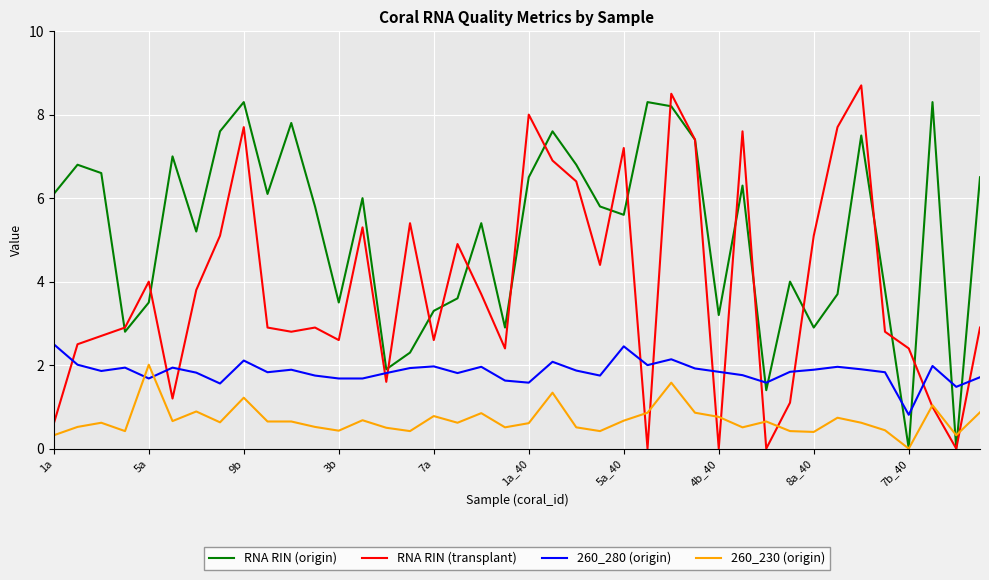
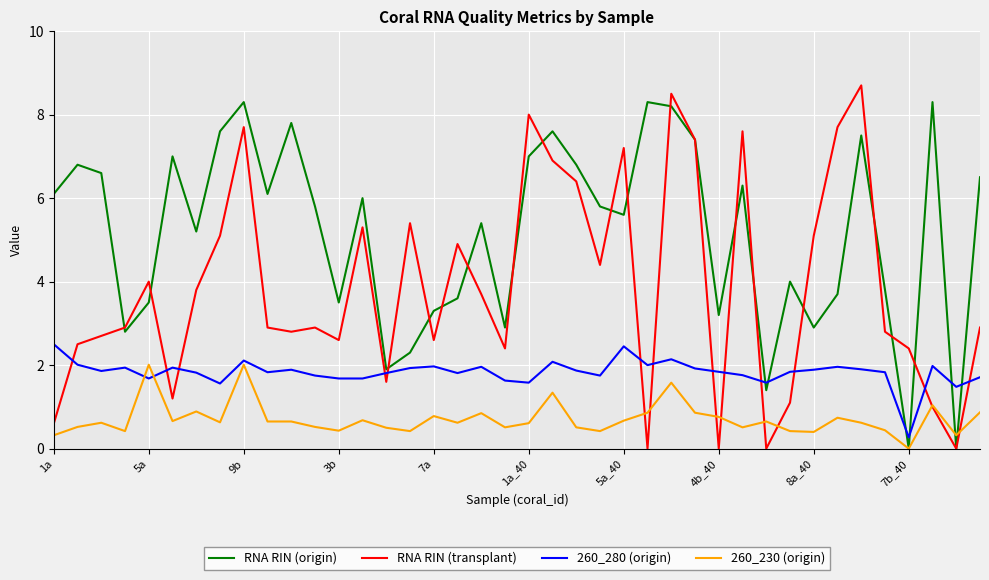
  {
    "RNA RIN (origin)": {
      "1a": 6.1,
      "5a": 3.5,
      "9b": 8.3,
      "3b": 3.5,
      "7a": 3.3,
-     "1a_40": 6.5,
+     "1a_40": 7.0,
      "5a_40": 5.6,
      "4b_40": 3.2,
      "8a_40": 2.9
    },
    "RNA RIN (transplant)": {
      "1a": 0.6,
      "5a": 4.0,
      "9b": 7.7,
      "3b": 2.6,
      "7a": 2.6,
      "1a_40": 8.0,
      "5a_40": 7.2,
      "4b_40": 0.0,
      "8a_40": 5.1,
      "7b_40": 2.4
    },
    "260_280 (origin)": {
      "1a": 2.5,
      "5a": 1.7,
      "9b": 2.1,
      "3b": 1.7,
      "7a": 2.0,
      "1a_40": 1.6,
      "5a_40": 2.5,
      "4b_40": 1.8,
      "8a_40": 1.9,
-     "7b_40": 0.8
+     "7b_40": 0.3
    },
    "260_230 (origin)": {
      "1a": 0.3,
      "5a": 2.0,
-     "9b": 1.2,
+     "9b": 2.0,
      "3b": 0.4,
      "7a": 0.8,
      "1a_40": 0.6,
      "5a_40": 0.7,
      "4b_40": 0.8,
      "8a_40": 0.4
    }
  }
